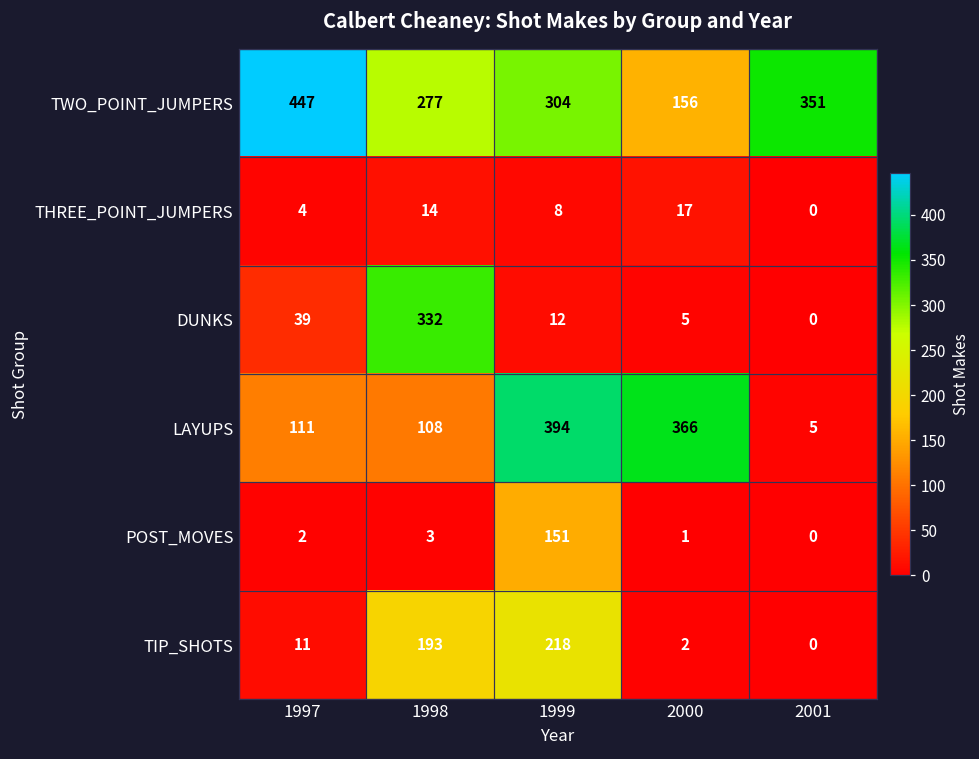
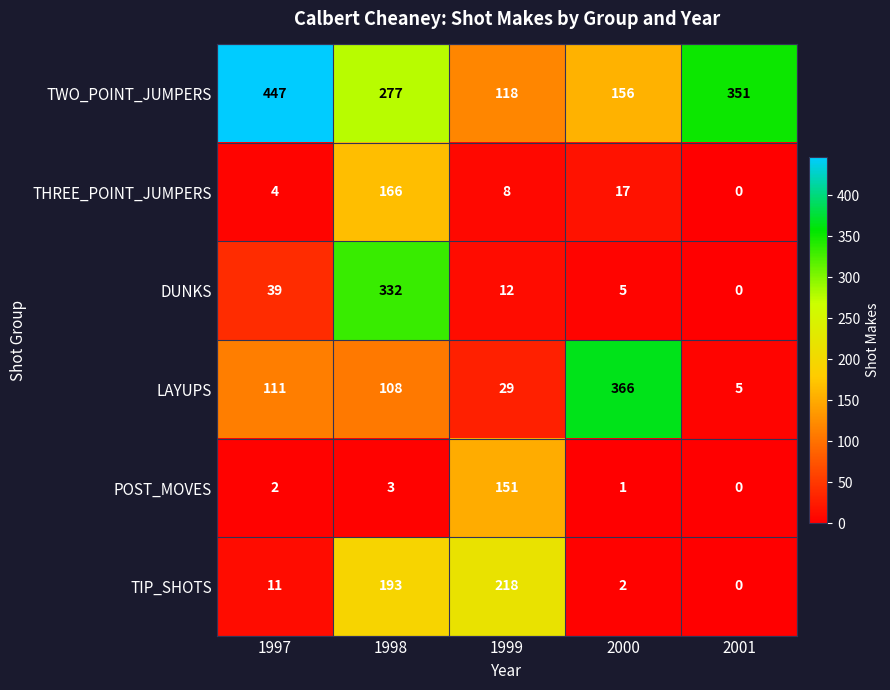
  {
    "TWO_POINT_JUMPERS": {
      "1997": 447,
      "1998": 277,
-     "1999": 304,
+     "1999": 118,
      "2000": 156,
      "2001": 351
    },
    "THREE_POINT_JUMPERS": {
      "1997": 4,
-     "1998": 14,
+     "1998": 166,
      "1999": 8,
      "2000": 17,
      "2001": 0
    },
    "DUNKS": {
      "1997": 39,
      "1998": 332,
      "1999": 12,
      "2000": 5,
      "2001": 0
    },
    "LAYUPS": {
      "1997": 111,
      "1998": 108,
-     "1999": 394,
+     "1999": 29,
      "2000": 366,
      "2001": 5
    },
    "POST_MOVES": {
      "1997": 2,
      "1998": 3,
      "1999": 151,
      "2000": 1,
      "2001": 0
    },
    "TIP_SHOTS": {
      "1997": 11,
      "1998": 193,
      "1999": 218,
      "2000": 2,
      "2001": 0
    }
  }
